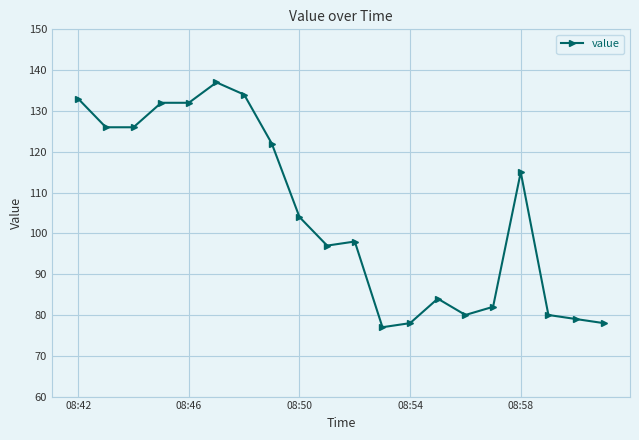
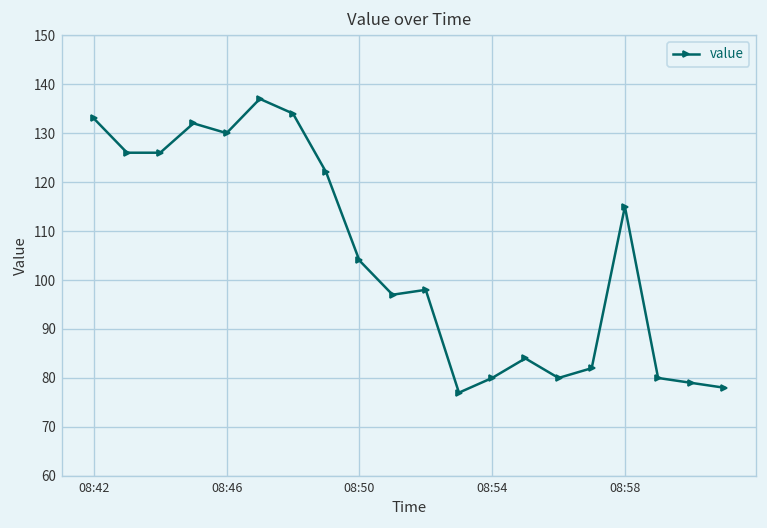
  {
    "08:42": 133,
-   "08:46": 132,
+   "08:46": 130,
    "08:50": 104,
-   "08:54": 78,
+   "08:54": 80,
    "08:58": 115
  }
